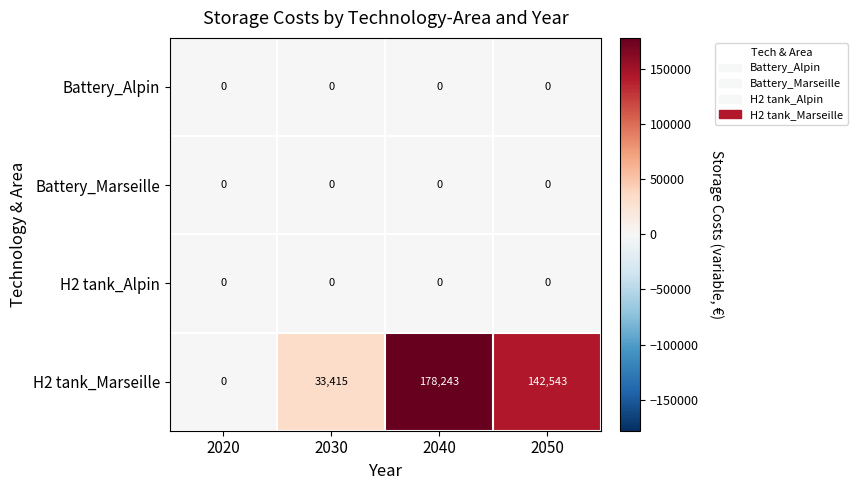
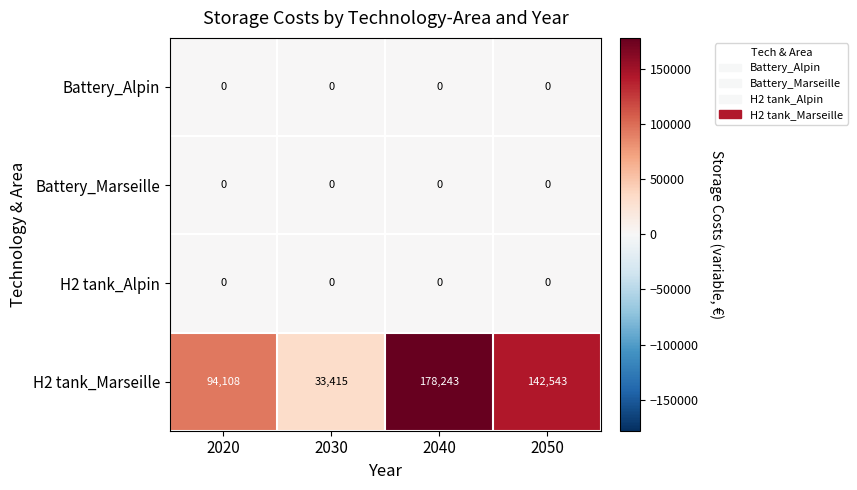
  {
    "Battery_Alpin": {
      "2020": "0",
      "2030": "0",
      "2040": "0",
      "2050": "0"
    },
    "Battery_Marseille": {
      "2020": "0",
      "2030": "0",
      "2040": "0",
      "2050": "0"
    },
    "H2 tank_Alpin": {
      "2020": "0",
      "2030": "0",
      "2040": "0",
      "2050": "0"
    },
    "H2 tank_Marseille": {
-     "2020": "0",
+     "2020": "94,108",
      "2030": "33,415",
      "2040": "178,243",
      "2050": "142,543"
    }
  }
